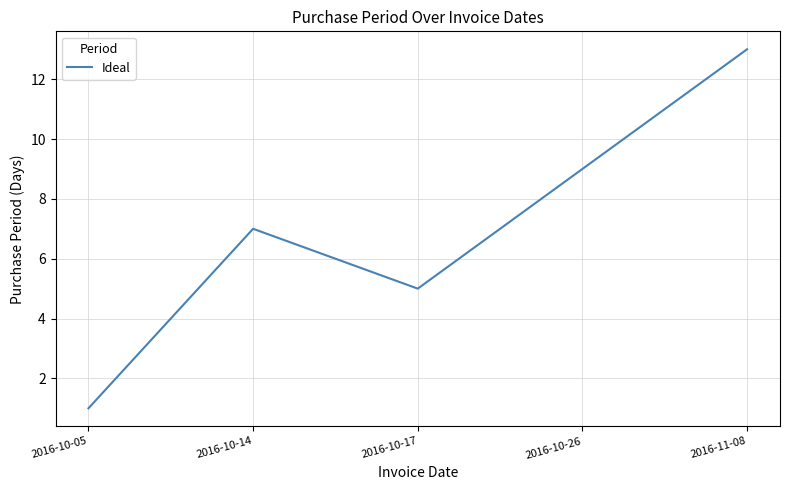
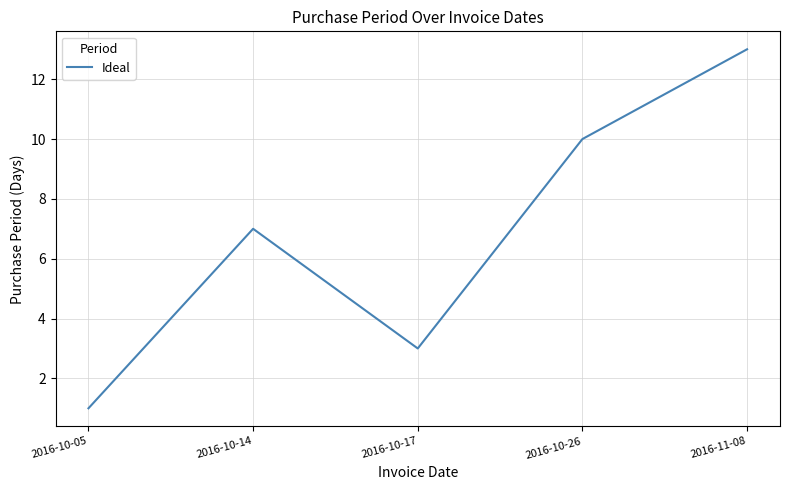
  {
    "2016-10-05": 1,
    "2016-10-14": 7,
-   "2016-10-17": 5,
-   "2016-10-26": 9,
+   "2016-10-17": 3,
+   "2016-10-26": 10,
    "2016-11-08": 13
  }
